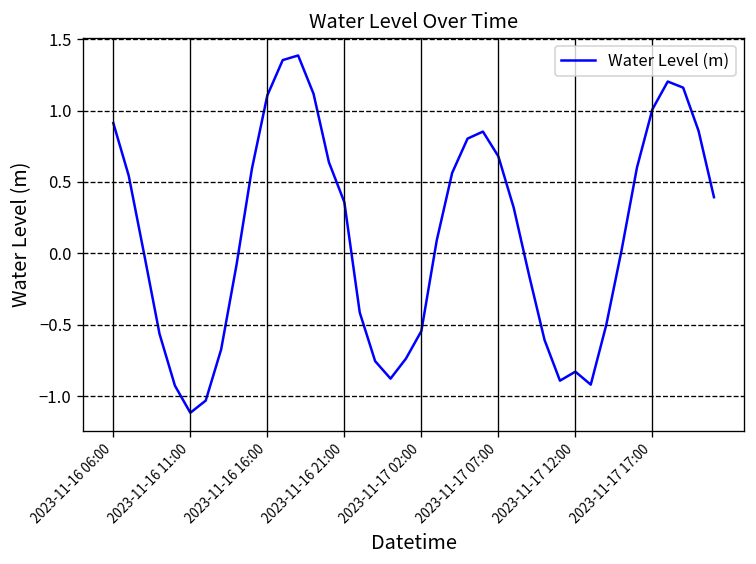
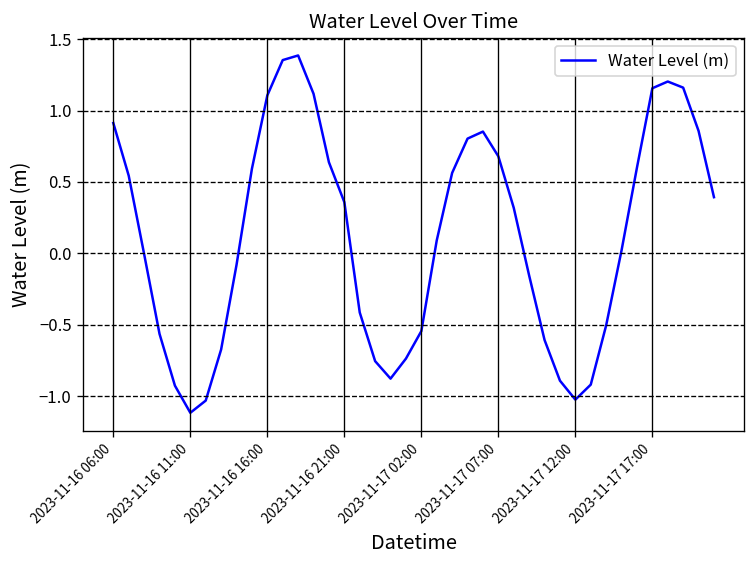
  {
    "2023-11-16 06:00": 0.91,
    "2023-11-16 11:00": -1.12,
    "2023-11-16 16:00": 1.11,
    "2023-11-16 21:00": 0.36,
    "2023-11-17 02:00": -0.54,
    "2023-11-17 07:00": 0.68,
-   "2023-11-17 12:00": -0.83,
-   "2023-11-17 17:00": 1.01
+   "2023-11-17 12:00": -1.02,
+   "2023-11-17 17:00": 1.16
  }
